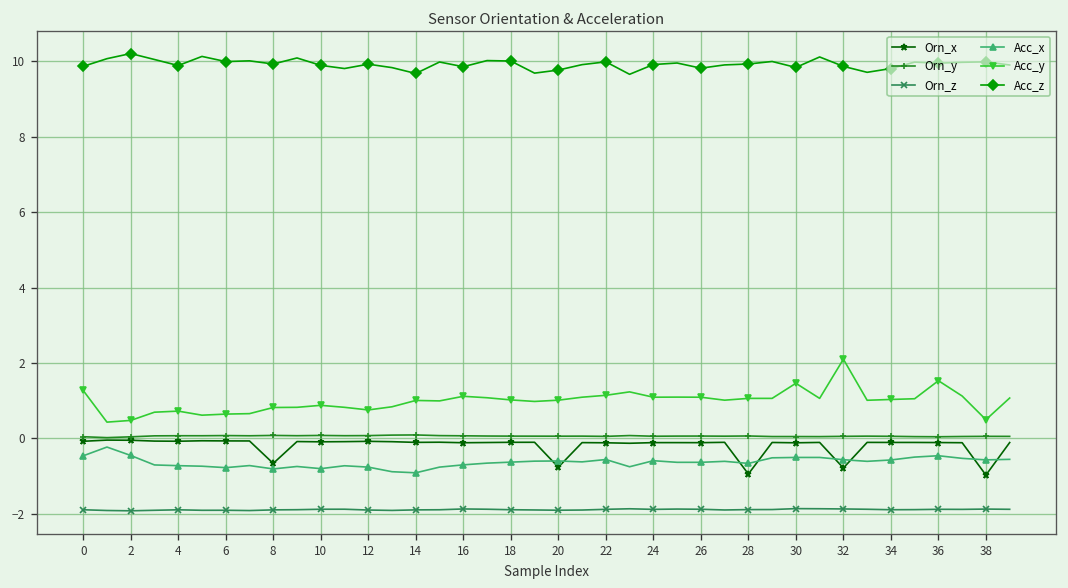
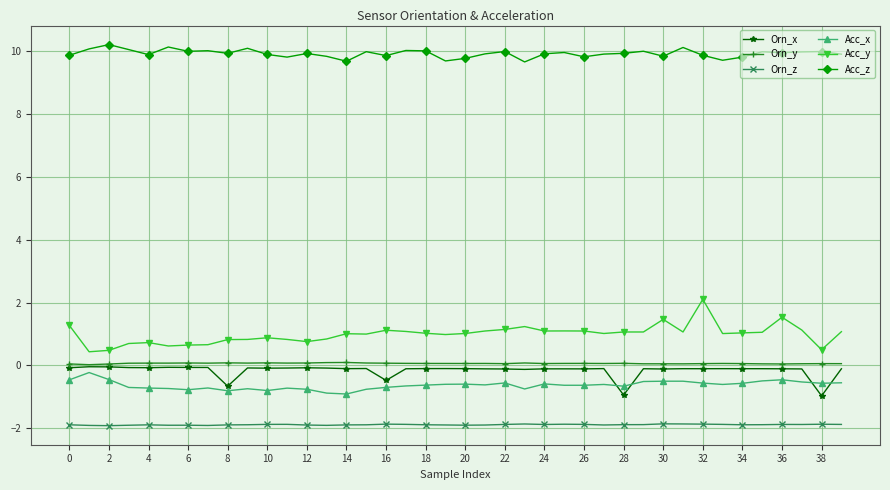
  {
    "Orn_x": {
      "0": -0.1,
      "2": 0.0,
      "4": -0.1,
      "6": -0.1,
      "8": -0.7,
      "10": -0.1,
      "12": -0.1,
      "14": -0.1,
-     "16": -0.1,
+     "16": -0.5,
      "18": -0.1,
-     "20": -0.8,
+     "20": -0.1,
      "22": -0.1,
      "24": -0.1,
      "26": -0.1,
      "28": -0.9,
      "30": -0.1,
-     "32": -0.8,
+     "32": -0.1,
      "34": -0.1,
      "36": -0.1,
      "38": -1.0
    },
    "Acc_y": {
      "0": 1.3,
      "2": 0.5,
      "4": 0.7,
      "6": 0.6,
      "8": 0.8,
      "10": 0.9,
      "12": 0.8,
      "14": 1.0,
      "16": 1.1,
      "18": 1.0,
      "20": 1.0,
      "22": 1.1,
      "24": 1.1,
      "26": 1.1,
      "28": 1.1,
      "30": 1.5,
      "32": 2.1,
      "34": 1.0,
      "36": 1.5,
      "38": 0.5
    }
  }
